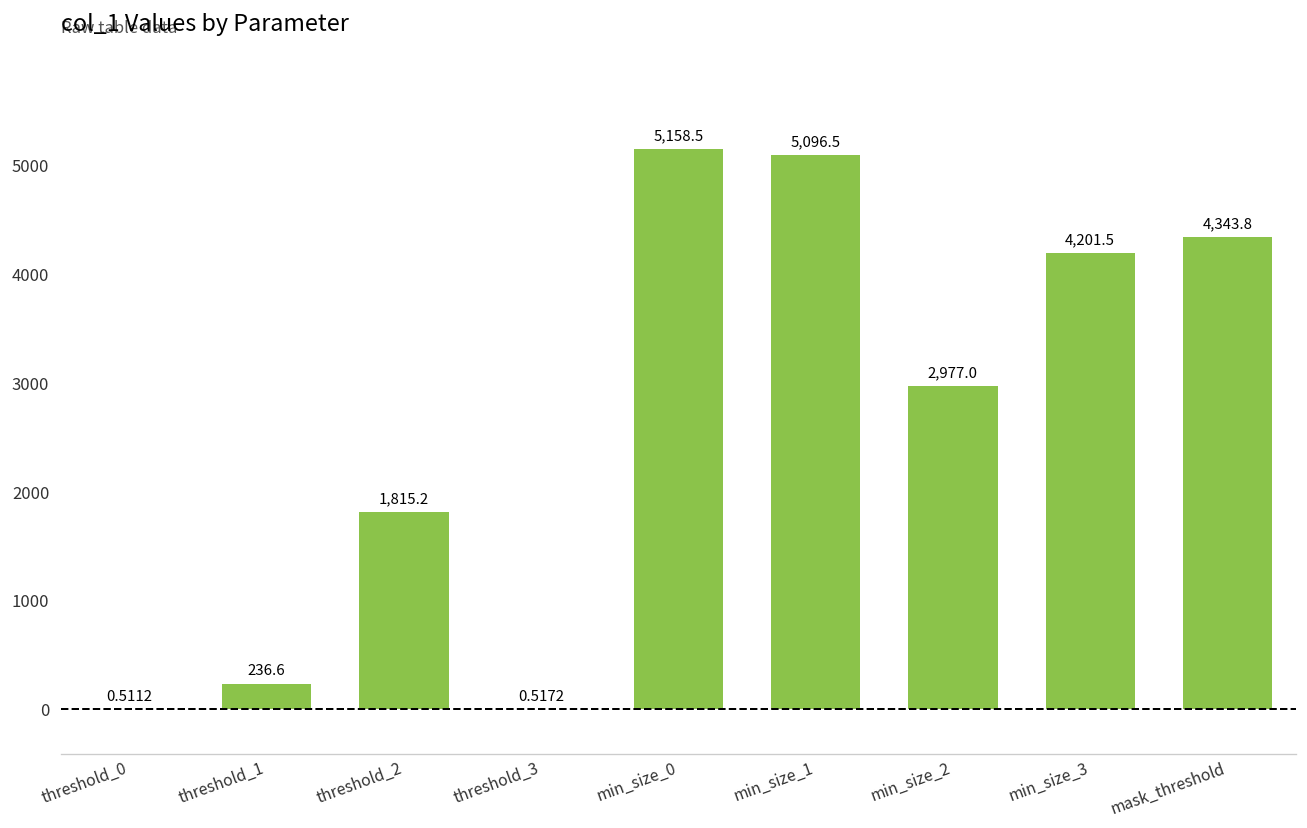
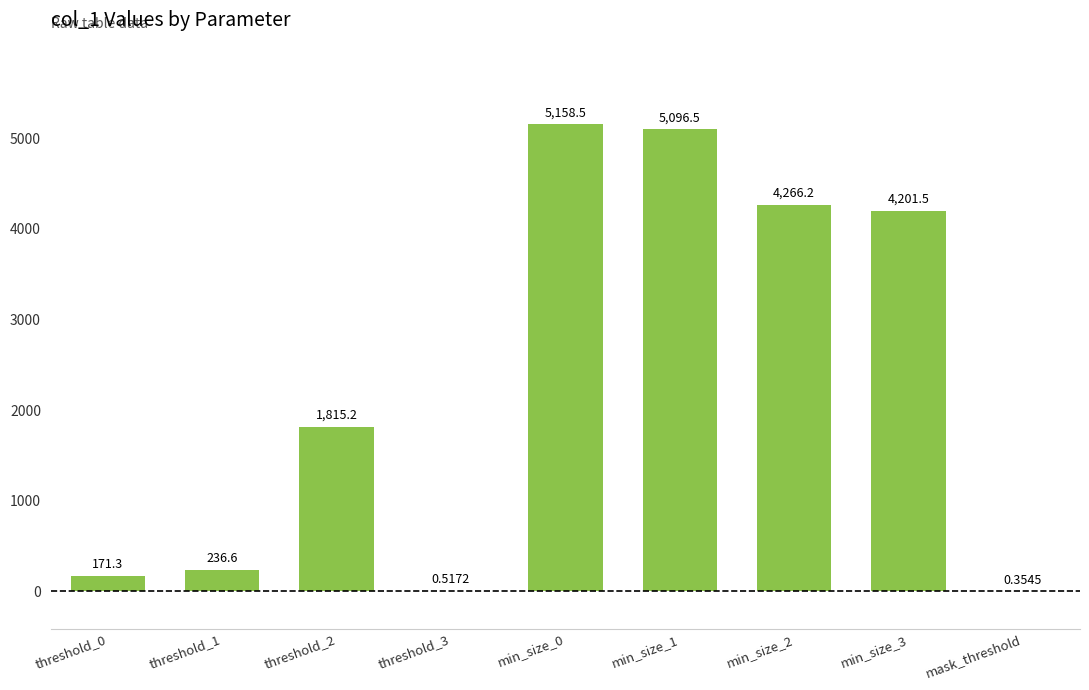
  {
-   "threshold_0": "0.5112",
+   "threshold_0": "171.3",
    "threshold_1": "236.6",
    "threshold_2": "1,815.2",
    "threshold_3": "0.5172",
    "min_size_0": "5,158.5",
    "min_size_1": "5,096.5",
-   "min_size_2": "2,977.0",
+   "min_size_2": "4,266.2",
    "min_size_3": "4,201.5",
-   "mask_threshold": "4,343.8"
+   "mask_threshold": "0.3545"
  }
